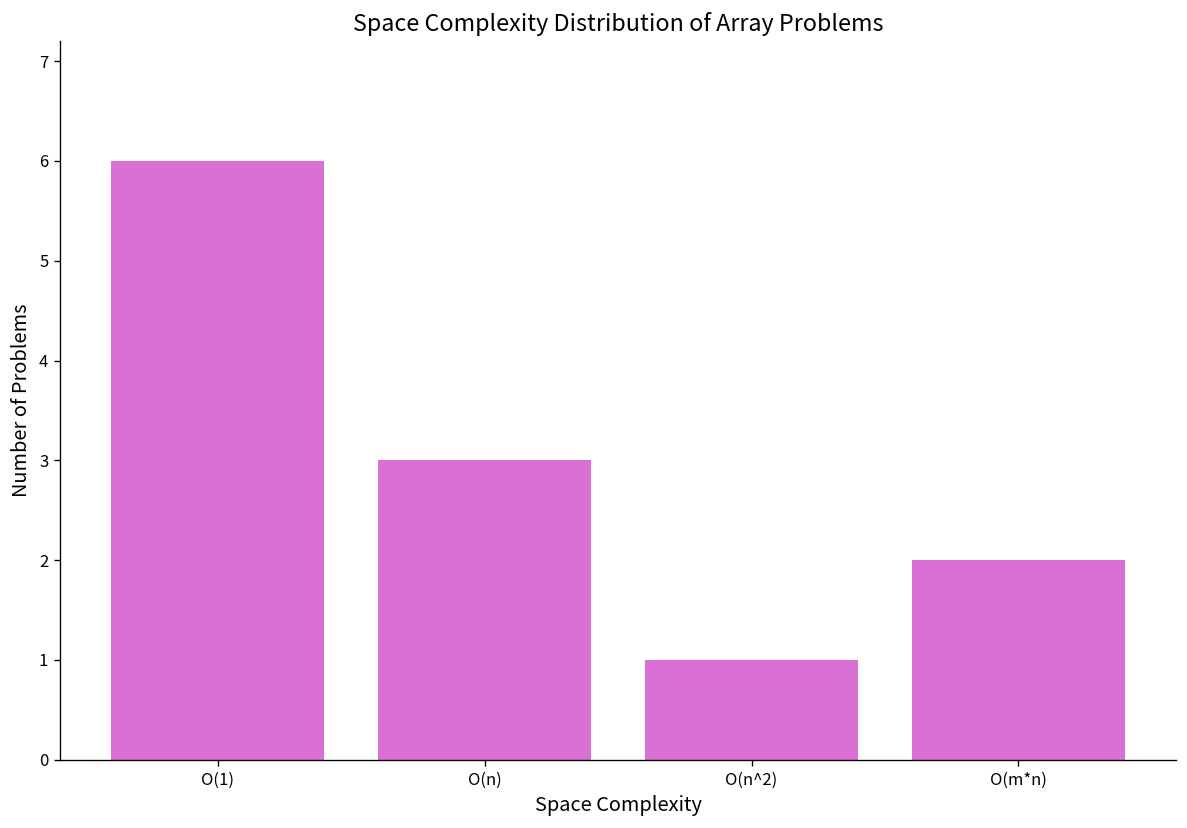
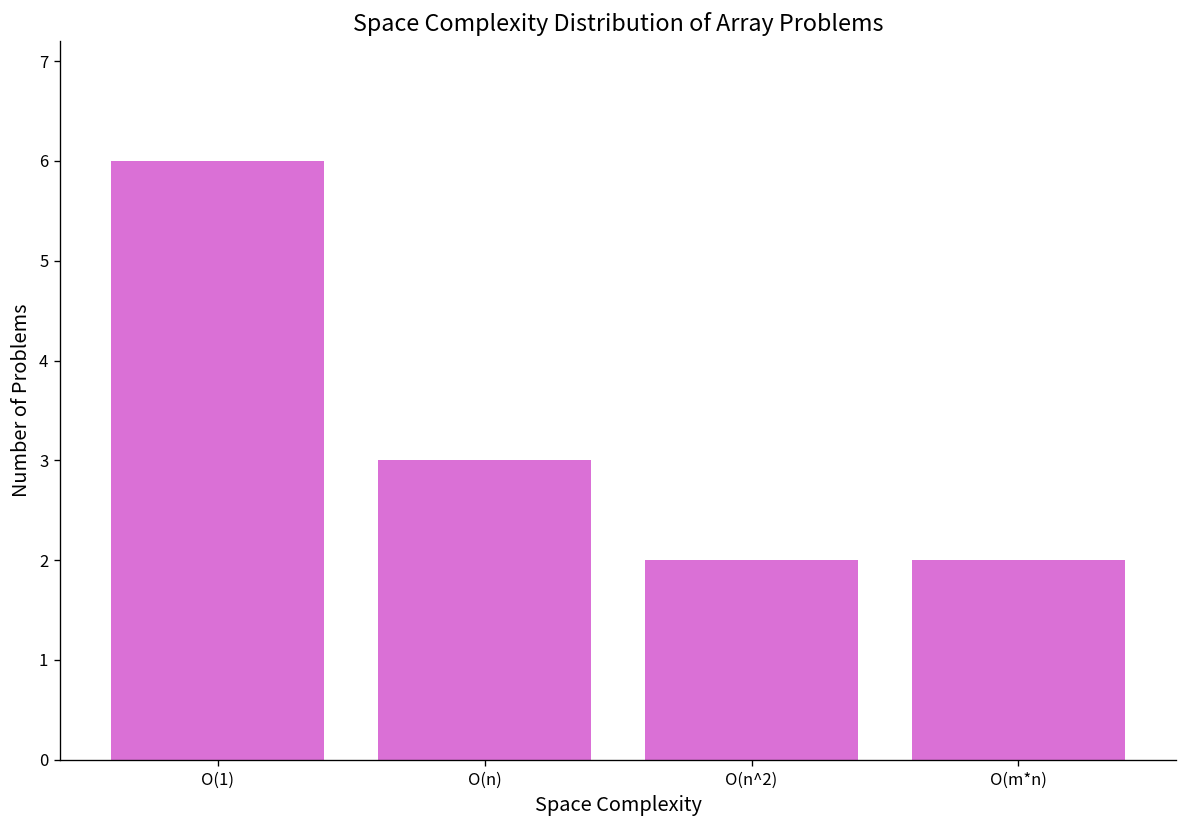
  {
    "O(1)": 6,
    "O(n)": 3,
-   "O(n^2)": 1,
+   "O(n^2)": 2,
    "O(m*n)": 2
  }
